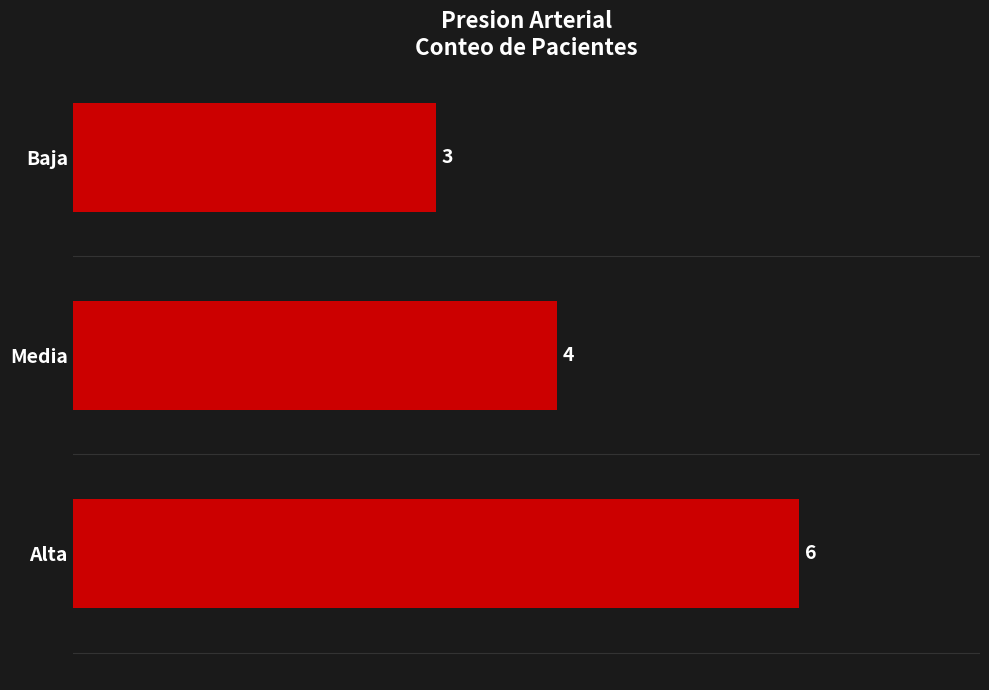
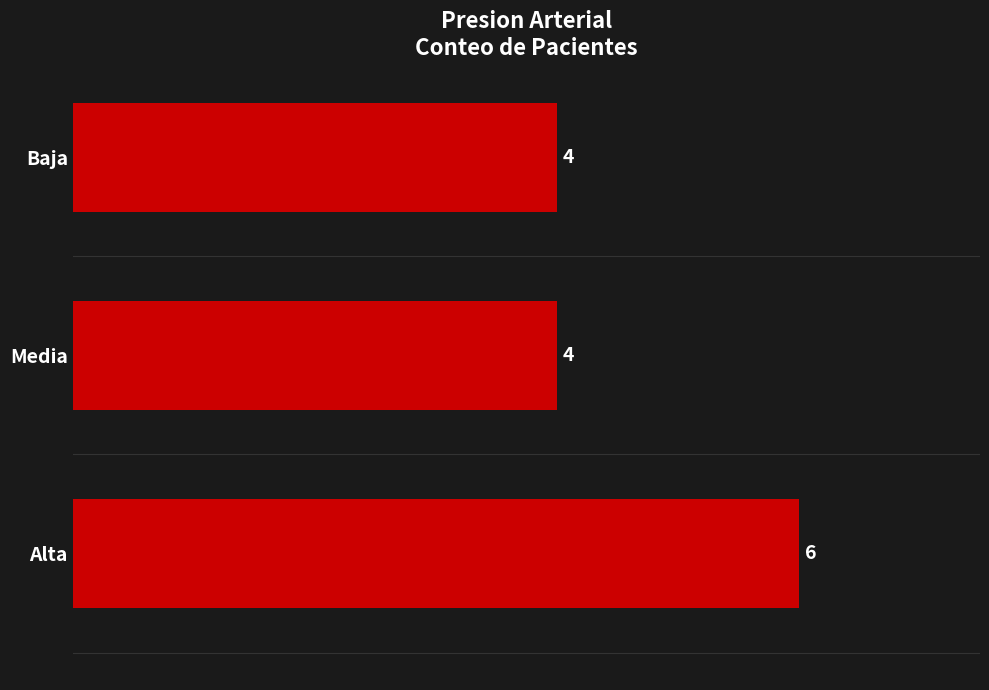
  {
-   "Baja": 3,
+   "Baja": 4,
    "Media": 4,
    "Alta": 6
  }
